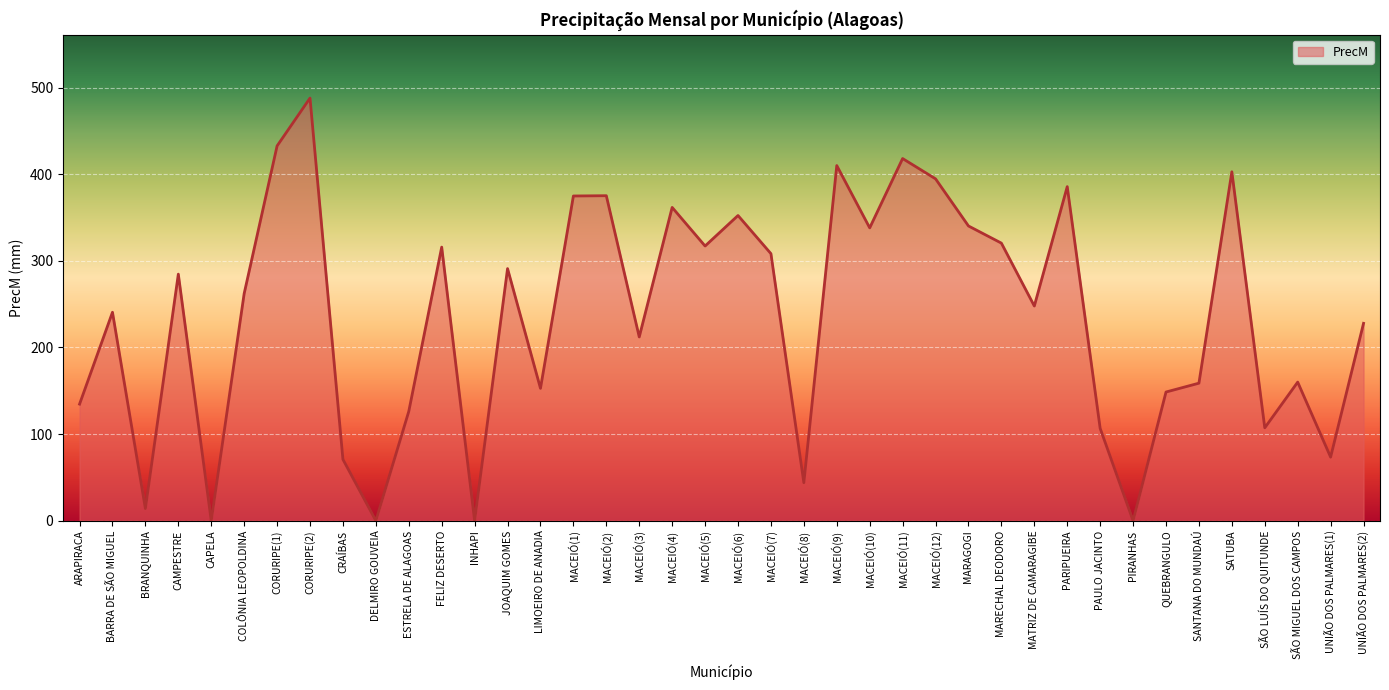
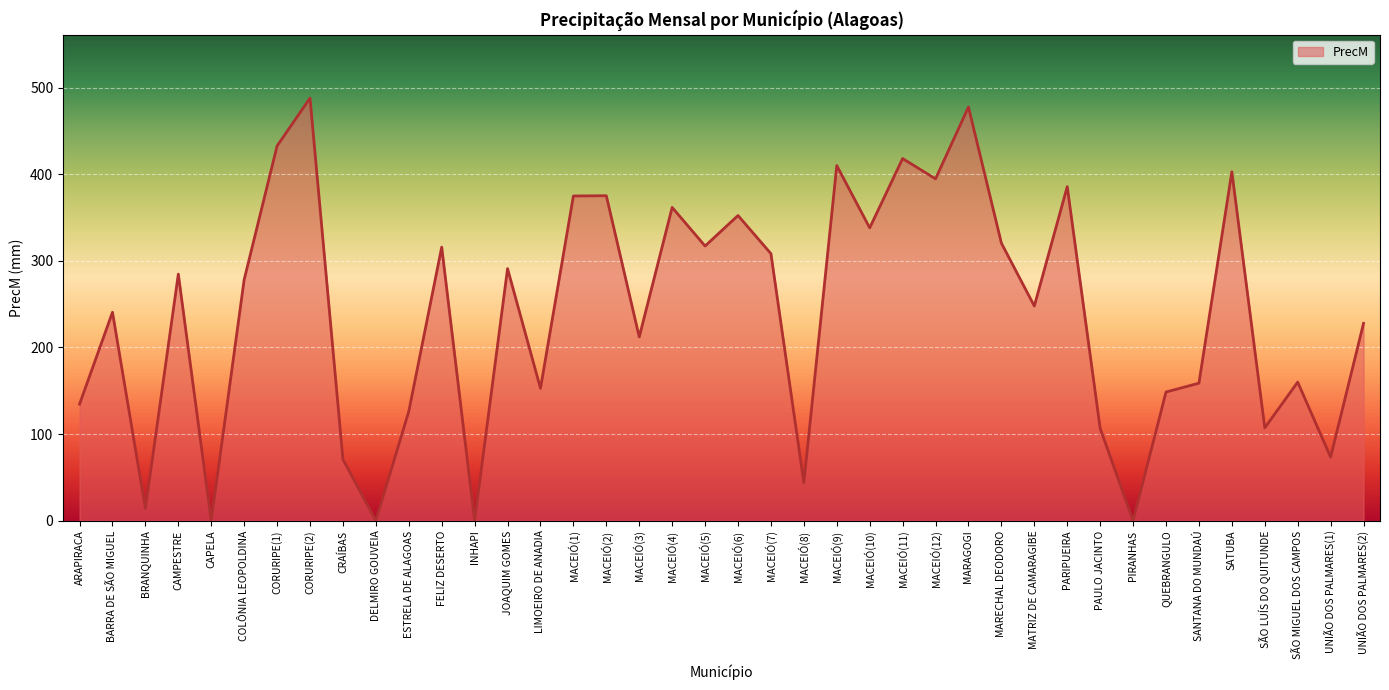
  {
    "ARAPIRACA": 130,
    "BARRA DE SÃO MIGUEL": 240,
    "BRANQUINHA": 10,
    "CAMPESTRE": 280,
    "CAPELA": 0,
-   "COLÔNIA LEOPOLDINA": 260,
+   "COLÔNIA LEOPOLDINA": 280,
    "CORURIPE(1)": 430,
    "CORURIPE(2)": 490,
    "CRAÍBAS": 70,
    "DELMIRO GOUVEIA": 0,
    "ESTRELA DE ALAGOAS": 130,
    "FELIZ DESERTO": 320,
    "INHAPI": 0,
    "JOAQUIM GOMES": 290,
    "LIMOEIRO DE ANADIA": 150,
    "MACEIÓ(1)": 370,
    "MACEIÓ(2)": 380,
    "MACEIÓ(3)": 210,
    "MACEIÓ(4)": 360,
    "MACEIÓ(5)": 320,
    "MACEIÓ(6)": 350,
    "MACEIÓ(7)": 310,
    "MACEIÓ(8)": 40,
    "MACEIÓ(9)": 410,
    "MACEIÓ(10)": 340,
    "MACEIÓ(11)": 420,
    "MACEIÓ(12)": 390,
-   "MARAGOGI": 340,
+   "MARAGOGI": 480,
    "MARECHAL DEODORO": 320,
    "MATRIZ DE CAMARAGIBE": 250,
    "PARIPUEIRA": 390,
    "PAULO JACINTO": 110,
    "PIRANHAS": 0,
    "QUEBRANGULO": 150,
    "SANTANA DO MUNDAÚ": 160,
    "SATUBA": 400,
    "SÃO LUÍS DO QUITUNDE": 110,
    "SÃO MIGUEL DOS CAMPOS": 160,
    "UNIÃO DOS PALMARES(1)": 70,
    "UNIÃO DOS PALMARES(2)": 230
  }
